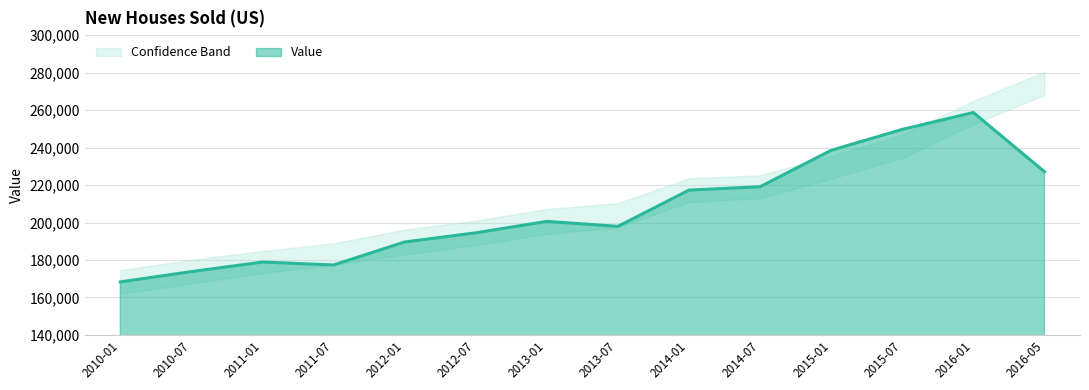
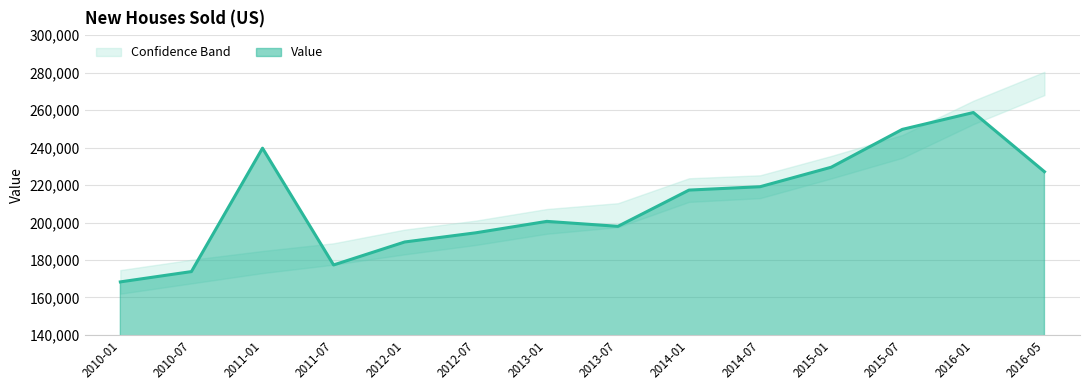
  {
    "Value": {
      "2010-01": "168,000",
      "2010-07": "174,000",
-     "2011-01": "179,000",
+     "2011-01": "240,000",
      "2011-07": "177,000",
      "2012-01": "190,000",
      "2012-07": "195,000",
      "2013-01": "201,000",
      "2013-07": "198,000",
      "2014-01": "217,000",
      "2014-07": "219,000",
-     "2015-01": "239,000",
+     "2015-01": "230,000",
      "2015-07": "250,000",
      "2016-01": "259,000",
      "2016-05": "227,000"
    }
  }
